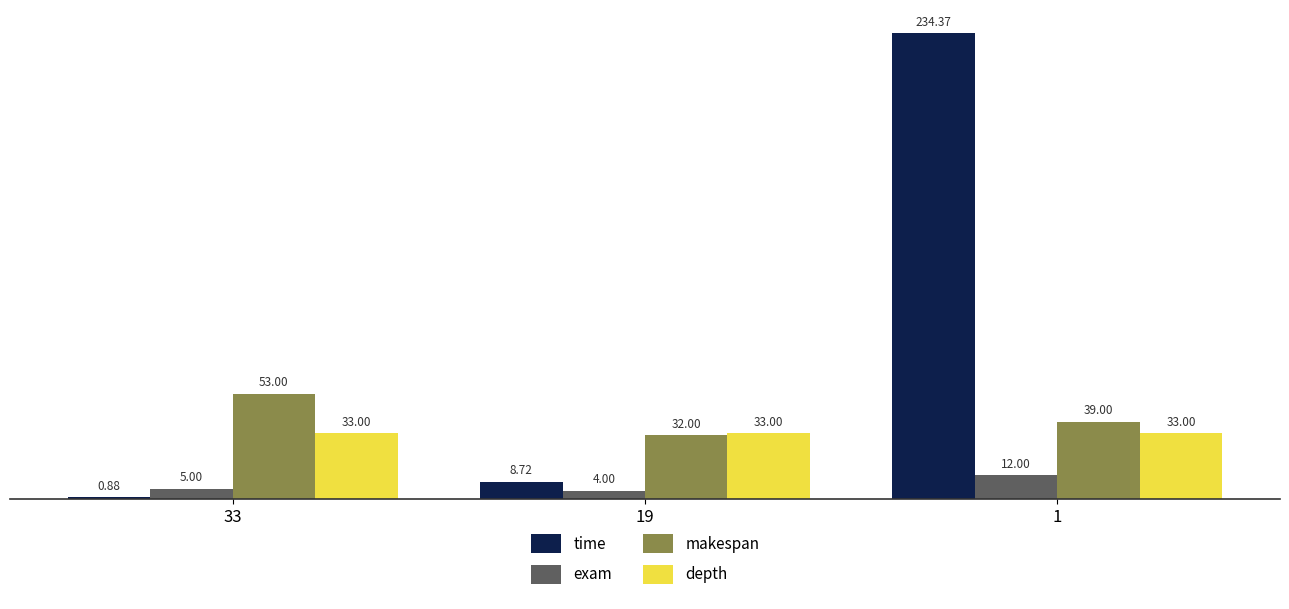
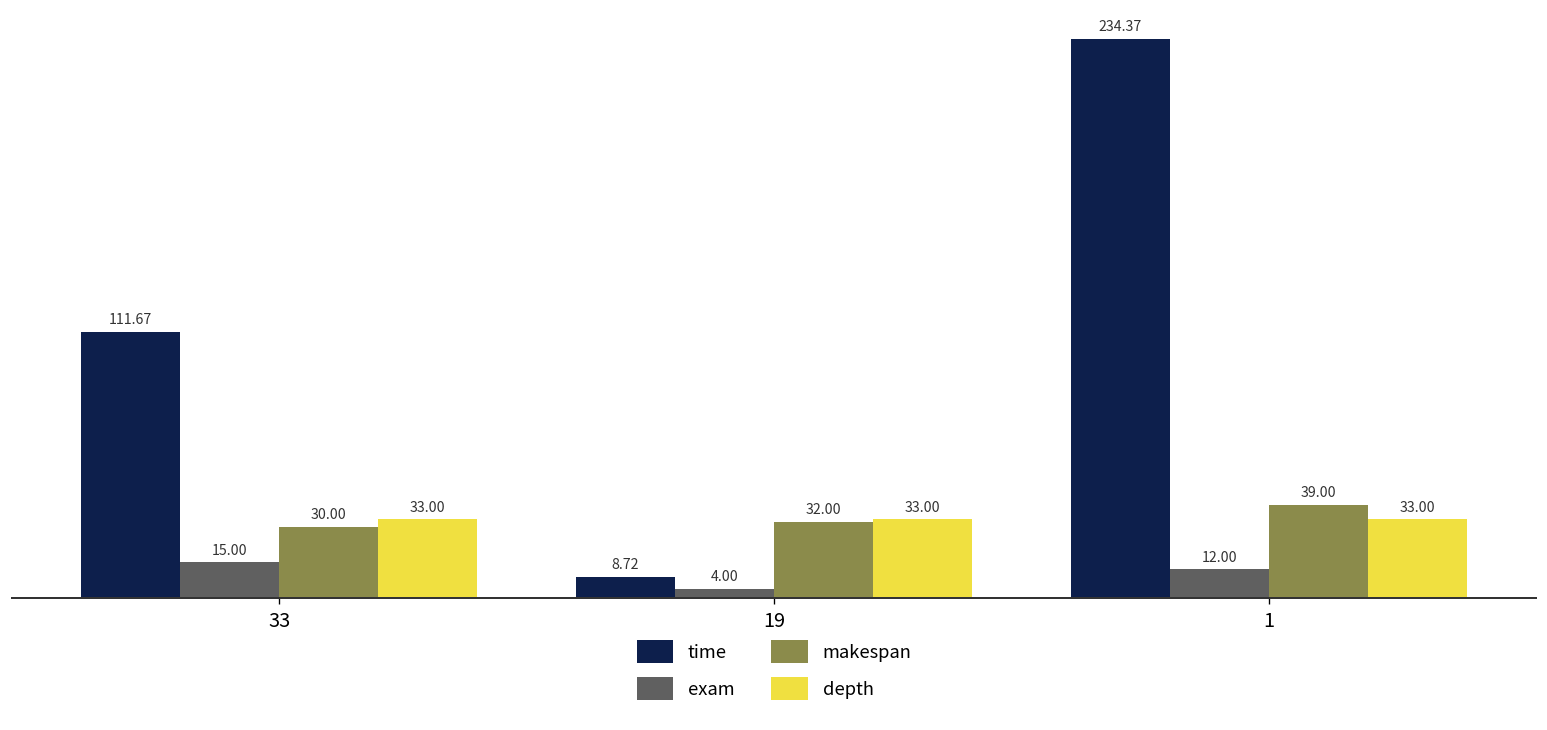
  {
    "time": {
-     "33": 0.88,
+     "33": 111.67,
      "19": 8.72,
      "1": 234.37
    },
    "exam": {
-     "33": 5.00,
+     "33": 15.00,
      "19": 4.00,
      "1": 12.00
    },
    "makespan": {
-     "33": 53.00,
+     "33": 30.00,
      "19": 32.00,
      "1": 39.00
    },
    "depth": {
      "33": 33.00,
      "19": 33.00,
      "1": 33.00
    }
  }
